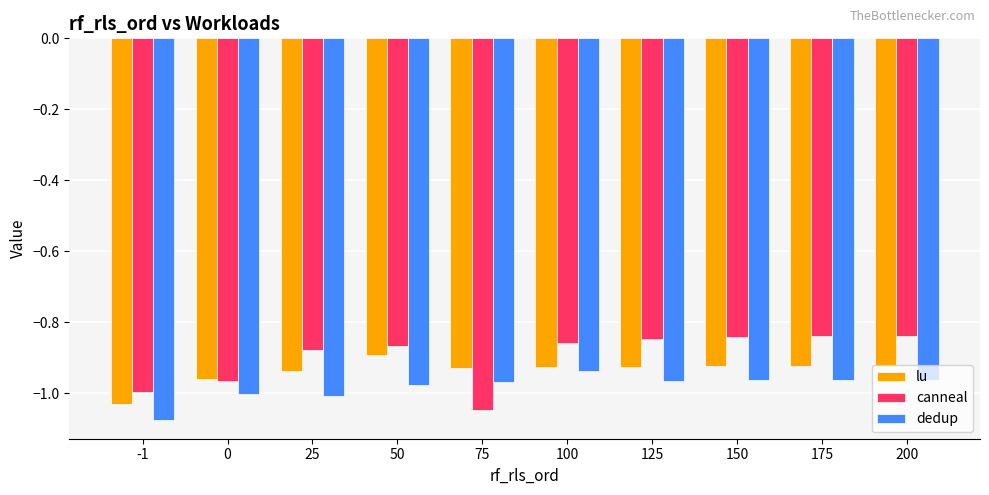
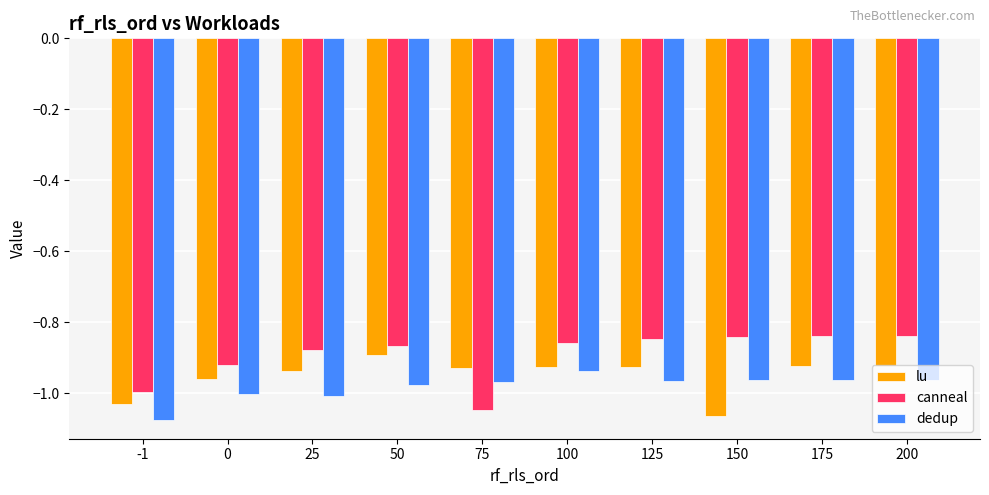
  {
    "lu": {
      "-1": -1.03,
      "0": -0.96,
      "25": -0.94,
      "50": -0.89,
      "75": -0.93,
      "100": -0.92,
      "125": -0.92,
-     "150": -0.92,
+     "150": -1.06,
      "175": -0.92
    },
    "canneal": {
      "-1": -0.99,
-     "0": -0.96,
+     "0": -0.92,
      "25": -0.88,
      "50": -0.87,
      "75": -1.05,
      "100": -0.86,
      "125": -0.85,
      "150": -0.84,
      "175": -0.84,
      "200": -0.84
    },
    "dedup": {
      "-1": -1.07,
      "0": -1.00,
      "25": -1.01,
      "50": -0.98,
      "75": -0.97,
      "100": -0.94,
      "125": -0.96,
      "150": -0.96,
      "175": -0.96
    }
  }
